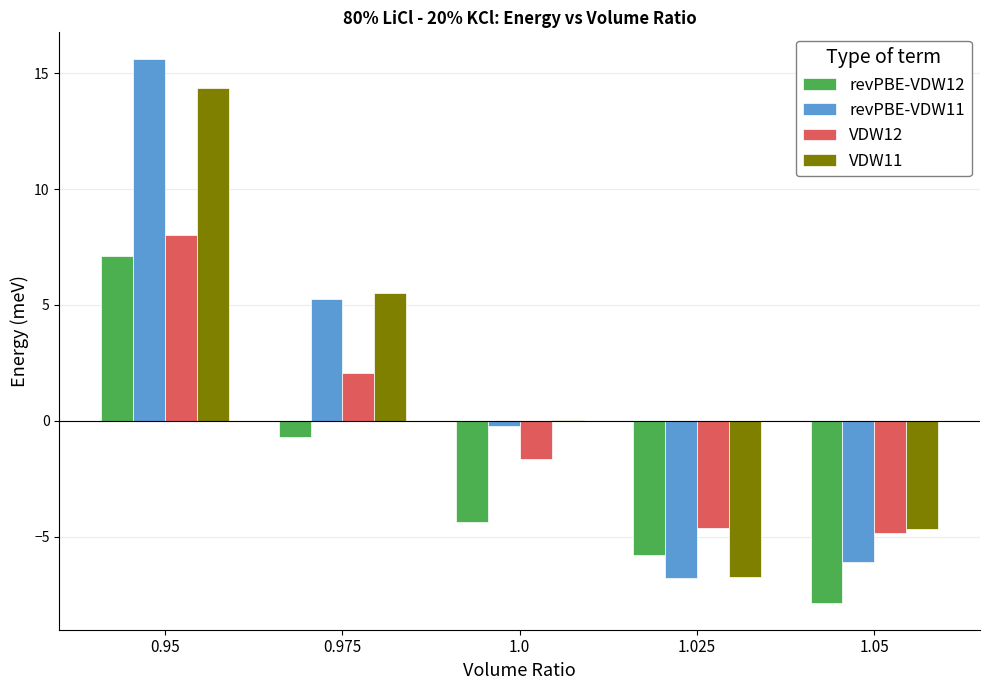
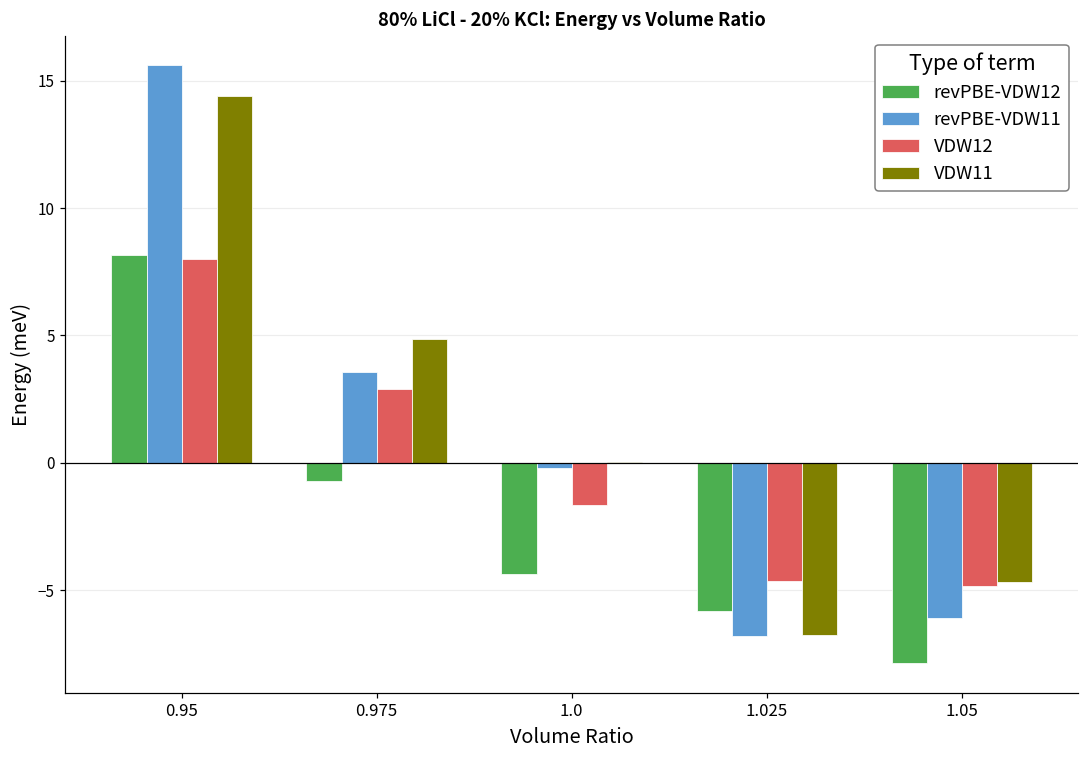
  {
    "revPBE-VDW12": {
-     "0.95": 7.1,
+     "0.95": 8.2,
      "0.975": -0.7,
      "1.0": -4.4,
      "1.025": -5.8,
      "1.05": -7.9
    },
    "revPBE-VDW11": {
      "0.95": 15.6,
-     "0.975": 5.2,
+     "0.975": 3.6,
      "1.0": -0.2,
      "1.025": -6.8,
      "1.05": -6.1
    },
    "VDW12": {
      "0.95": 8.0,
-     "0.975": 2.1,
+     "0.975": 2.9,
      "1.0": -1.7,
      "1.025": -4.6,
      "1.05": -4.8
    },
    "VDW11": {
      "0.95": 14.4,
-     "0.975": 5.5,
+     "0.975": 4.9,
      "1.025": -6.8,
      "1.05": -4.7
    }
  }
